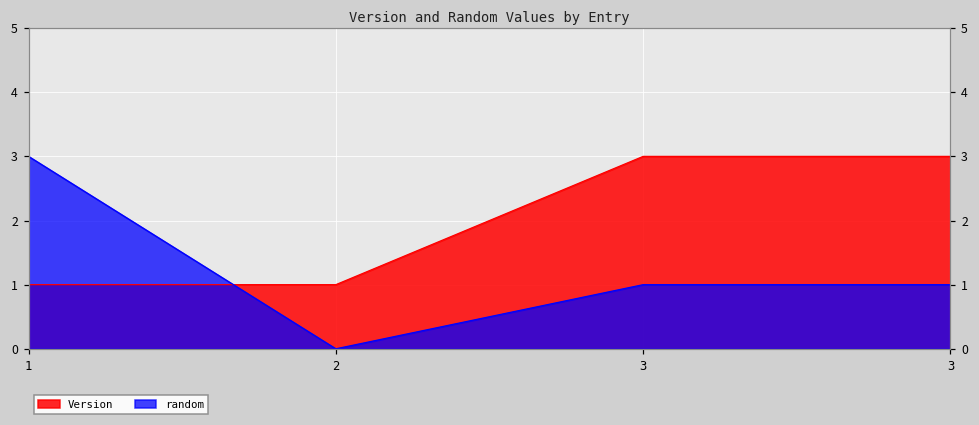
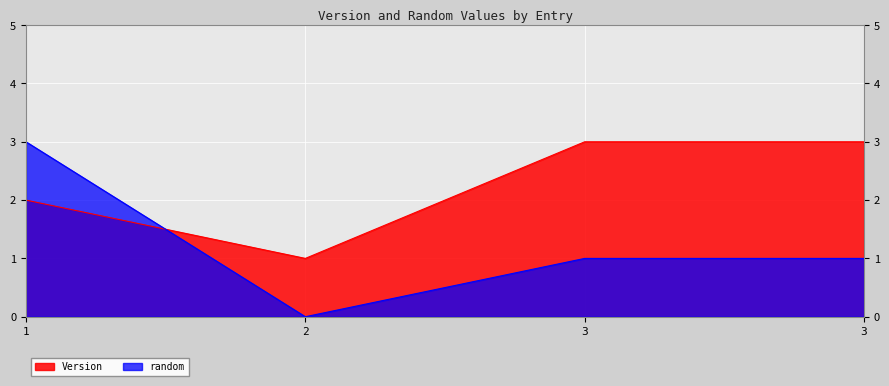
  {
    "Version": {
-     "1": 1,
+     "1": 2,
      "2": 1
    },
    "random": {
      "1": 3,
      "2": 0
    }
  }
